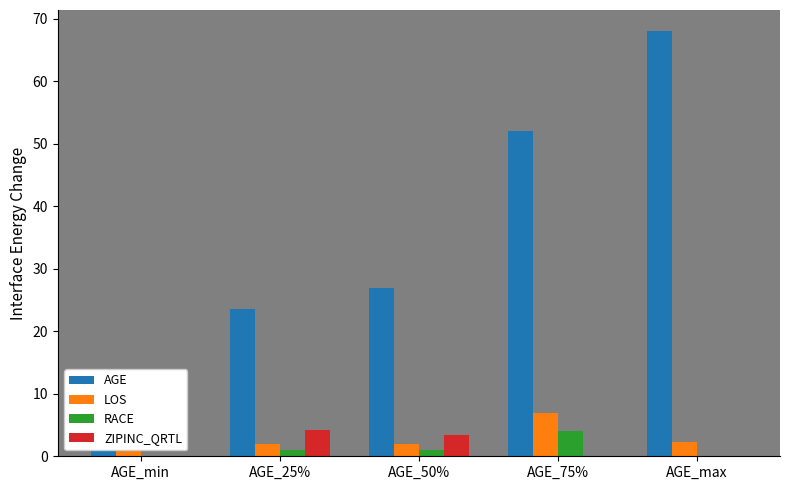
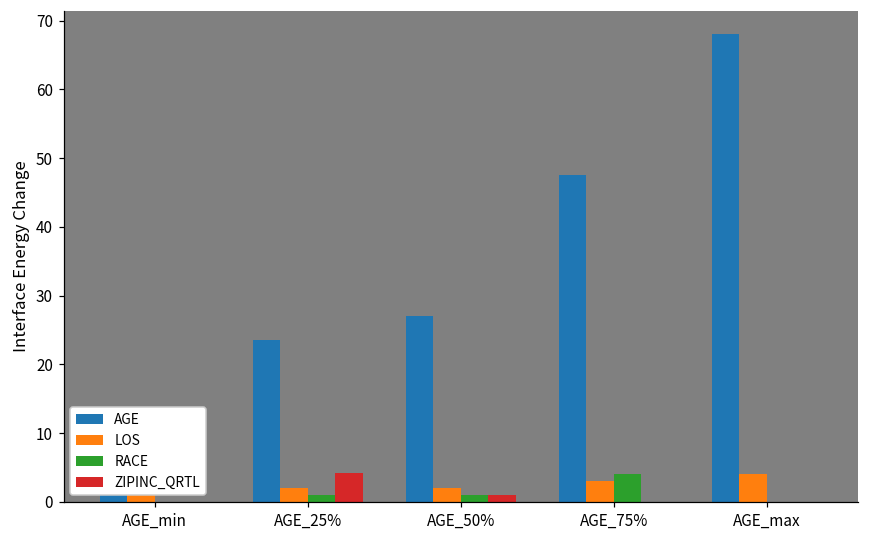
  {
    "AGE": {
      "AGE_25%": 24,
      "AGE_50%": 27,
-     "AGE_75%": 52,
+     "AGE_75%": 48,
      "AGE_max": 68
    },
    "LOS": {
      "AGE_25%": 2,
      "AGE_50%": 2,
-     "AGE_75%": 7,
-     "AGE_max": 2
+     "AGE_75%": 3,
+     "AGE_max": 4
    },
    "RACE": {
      "AGE_min": 0,
      "AGE_25%": 1,
      "AGE_50%": 1,
      "AGE_75%": 4,
      "AGE_max": 0
    },
    "ZIPINC_QRTL": {
      "AGE_min": 0,
      "AGE_25%": 4,
-     "AGE_50%": 3,
+     "AGE_50%": 1,
      "AGE_75%": 0,
      "AGE_max": 0
    }
  }
